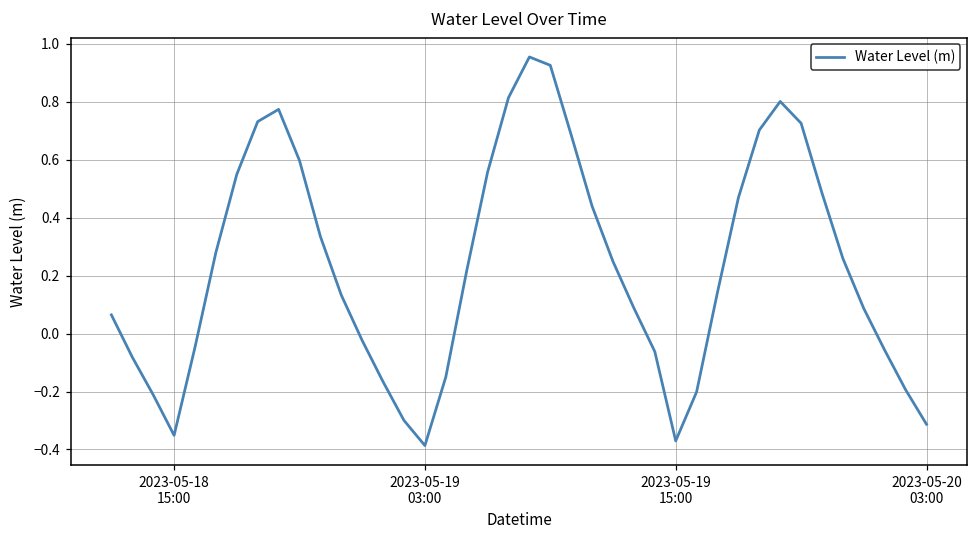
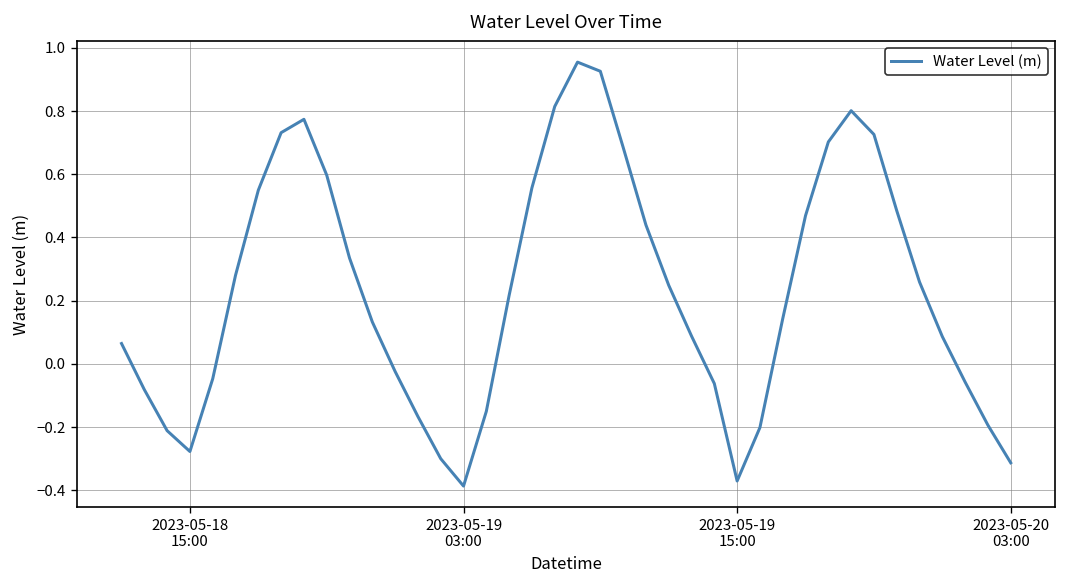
  {
-   "2023-05-18 15:00": -0.35,
+   "2023-05-18 15:00": -0.28,
    "2023-05-19 03:00": -0.39,
    "2023-05-19 15:00": -0.37,
    "2023-05-20 03:00": -0.31
  }
